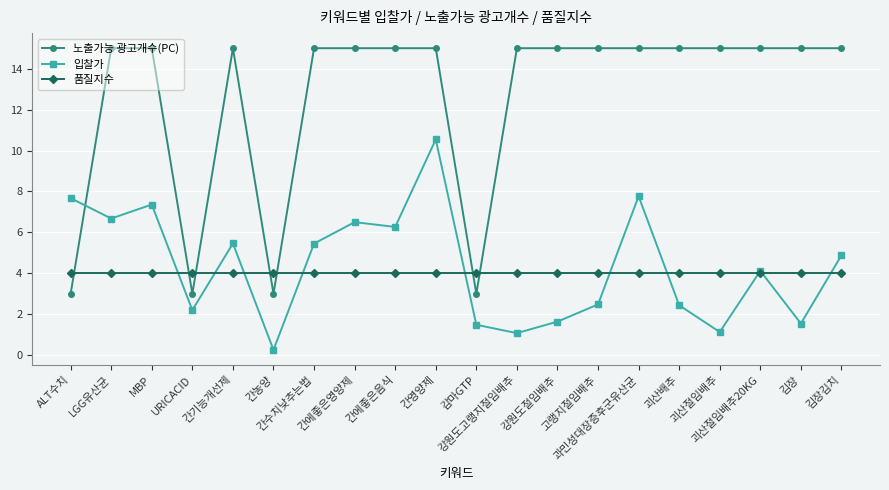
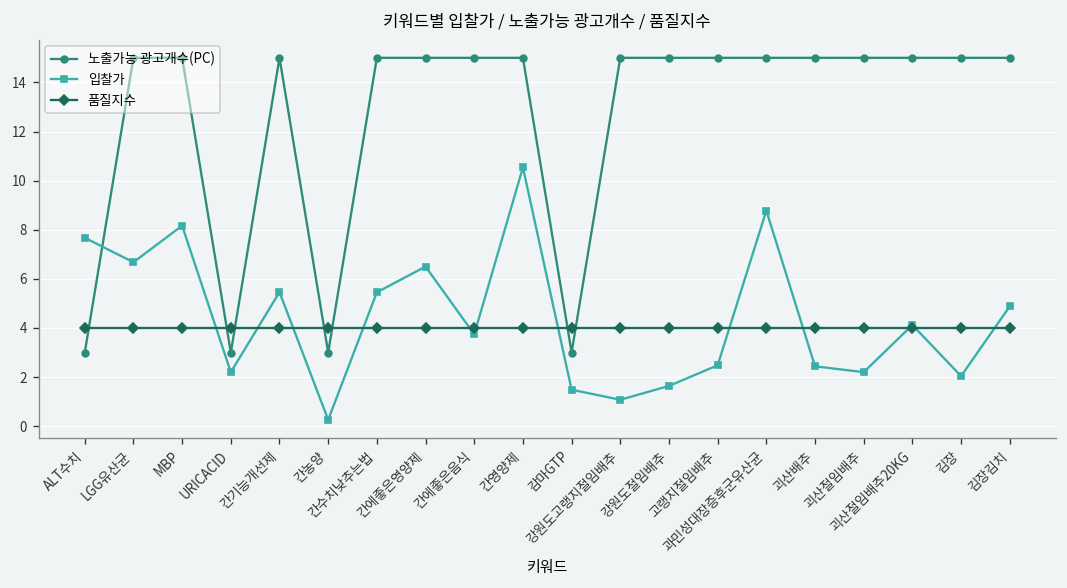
  {
    "입찰가": {
      "ALT수치": 7.7,
      "LGG유산균": 6.7,
-     "MBP": 7.4,
+     "MBP": 8.2,
      "URICACID": 2.2,
      "간기능개선제": 5.5,
      "간농양": 0.3,
      "간수치낮추는법": 5.5,
      "간에좋은영양제": 6.5,
-     "간에좋은음식": 6.3,
+     "간에좋은음식": 3.7,
      "간영양제": 10.5,
      "감마GTP": 1.5,
      "강원도고랭지절임배추": 1.1,
      "강원도절임배추": 1.6,
      "고랭지절임배추": 2.5,
-     "과민성대장증후군유산균": 7.8,
+     "과민성대장증후군유산균": 8.8,
      "괴산배추": 2.4,
-     "괴산절임배추": 1.1,
-     "김장": 1.5,
+     "괴산절임배추": 2.2,
+     "김장": 2.0,
      "김장김치": 4.9
    }
  }
